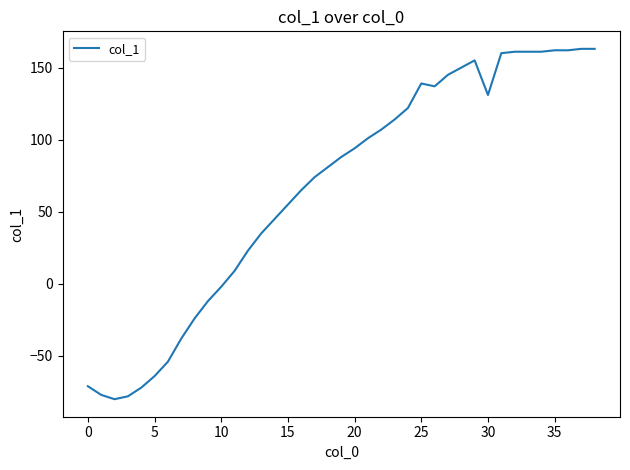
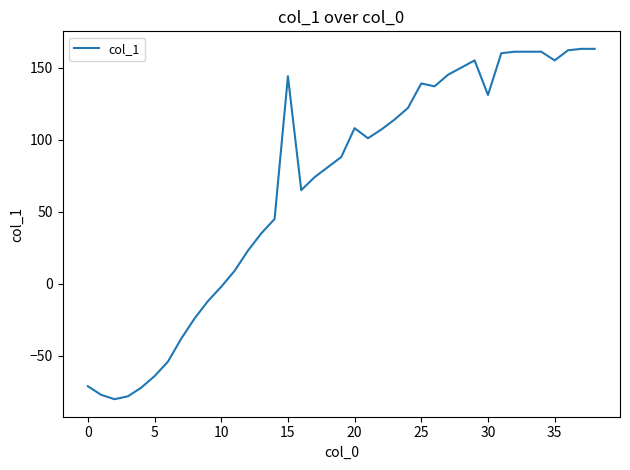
  {
    "0": -71,
    "5": -64,
    "10": -2,
-   "15": 55,
-   "20": 94,
+   "15": 144,
+   "20": 108,
    "25": 139,
    "30": 131,
-   "35": 162
+   "35": 155
  }
